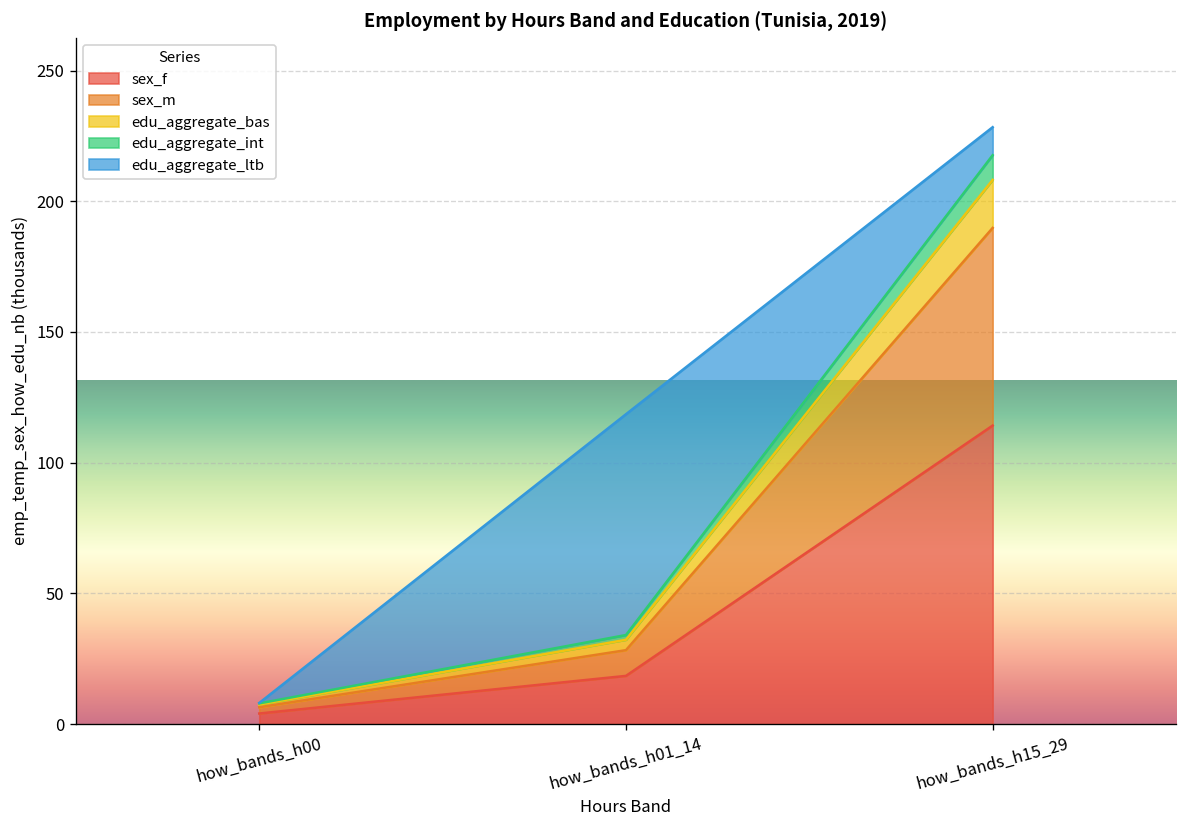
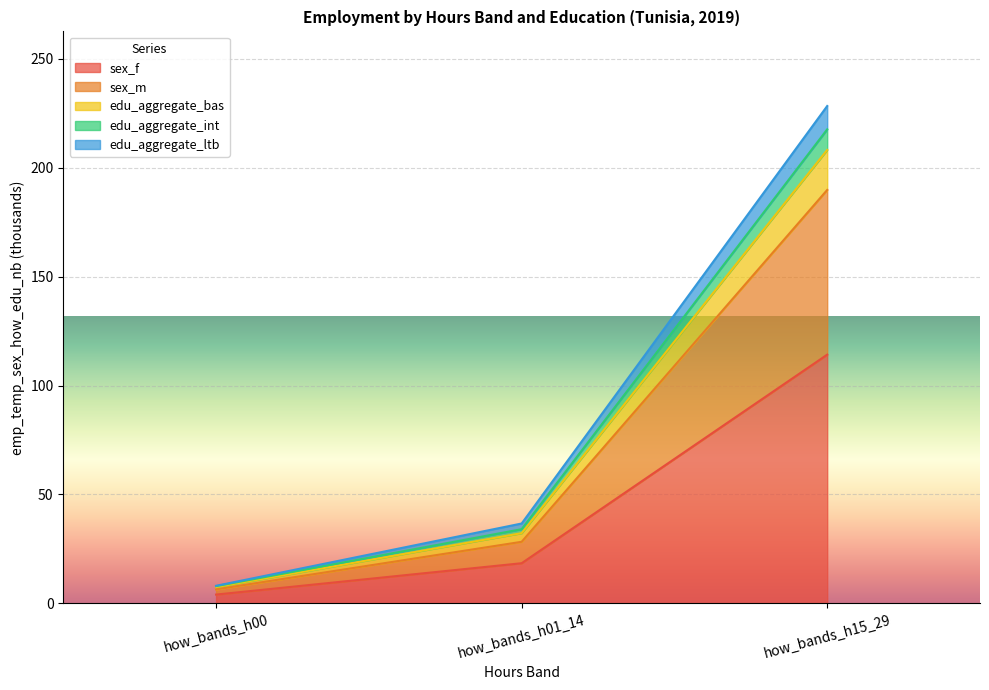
  {
    "edu_aggregate_bas": {
      "how_bands_h01_14": 4,
      "how_bands_h15_29": 18
    },
    "edu_aggregate_int": {
      "how_bands_h01_14": 2,
      "how_bands_h15_29": 9
    },
    "edu_aggregate_ltb": {
-     "how_bands_h01_14": 84,
+     "how_bands_h01_14": 3,
      "how_bands_h15_29": 11
    }
  }
